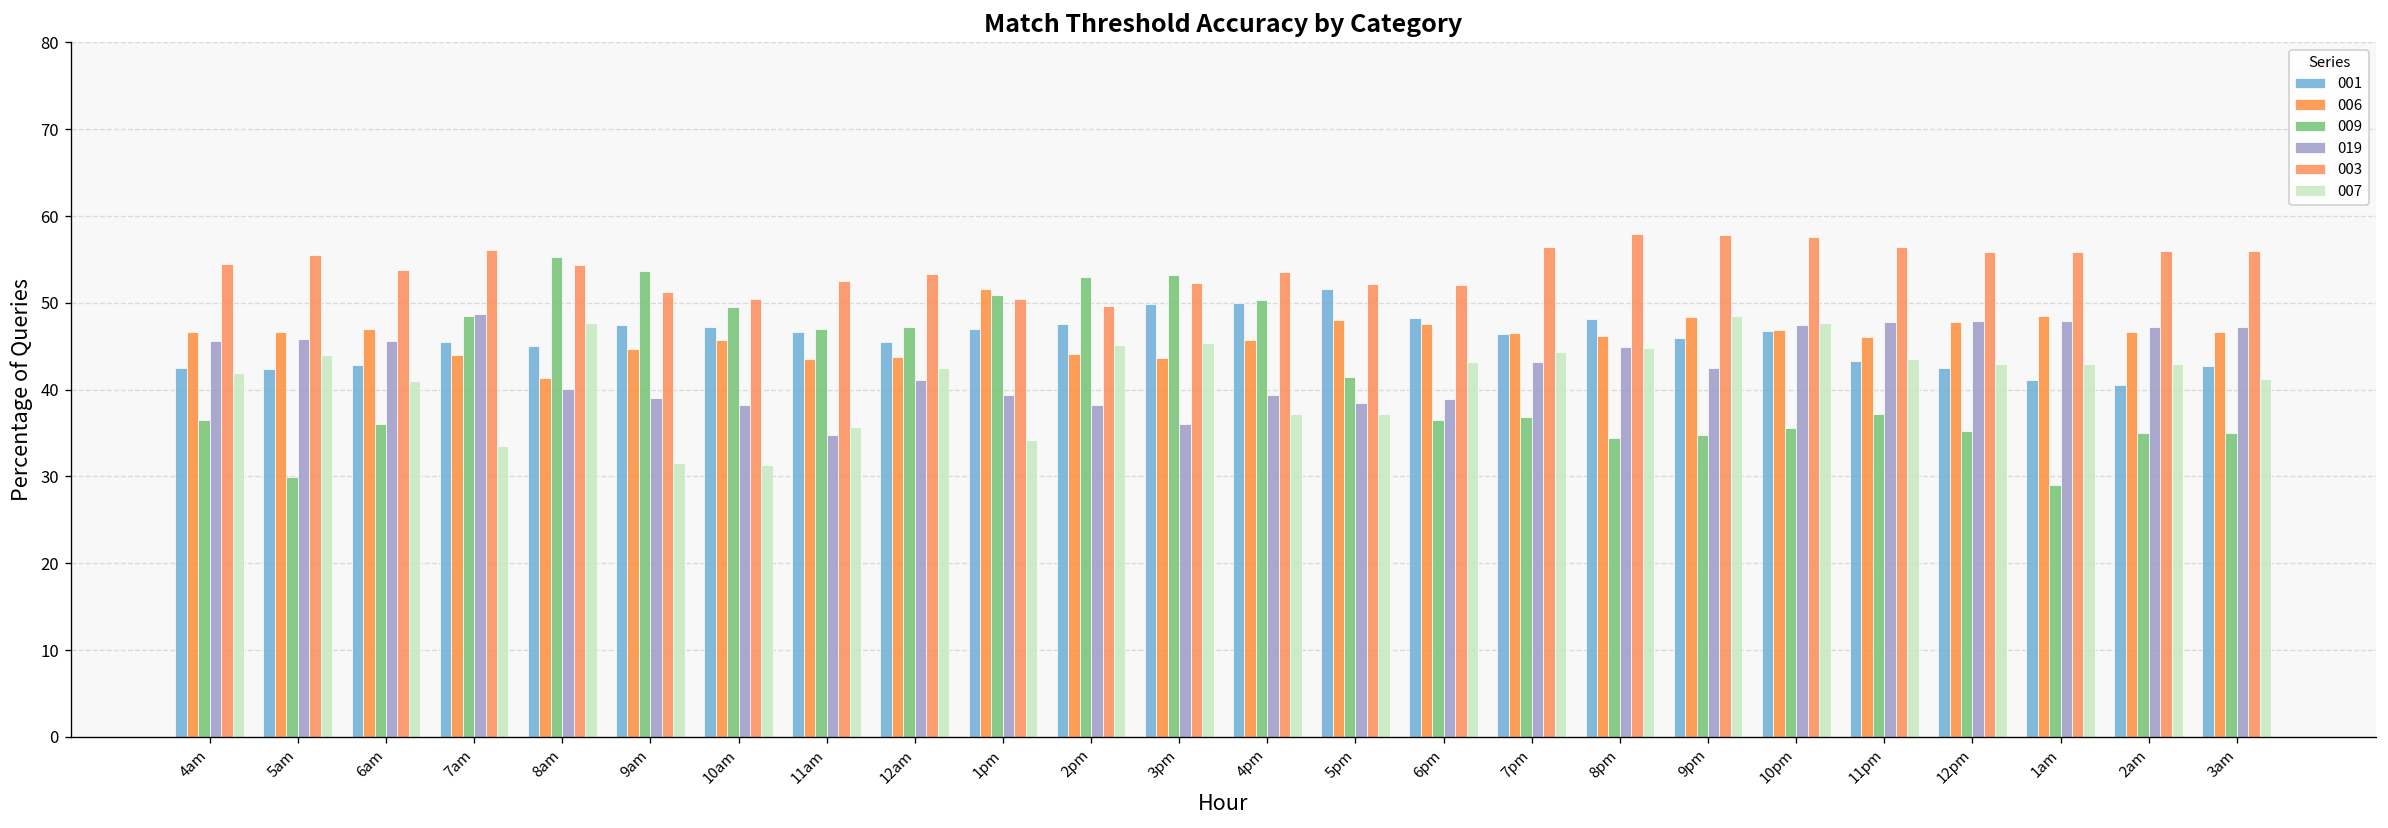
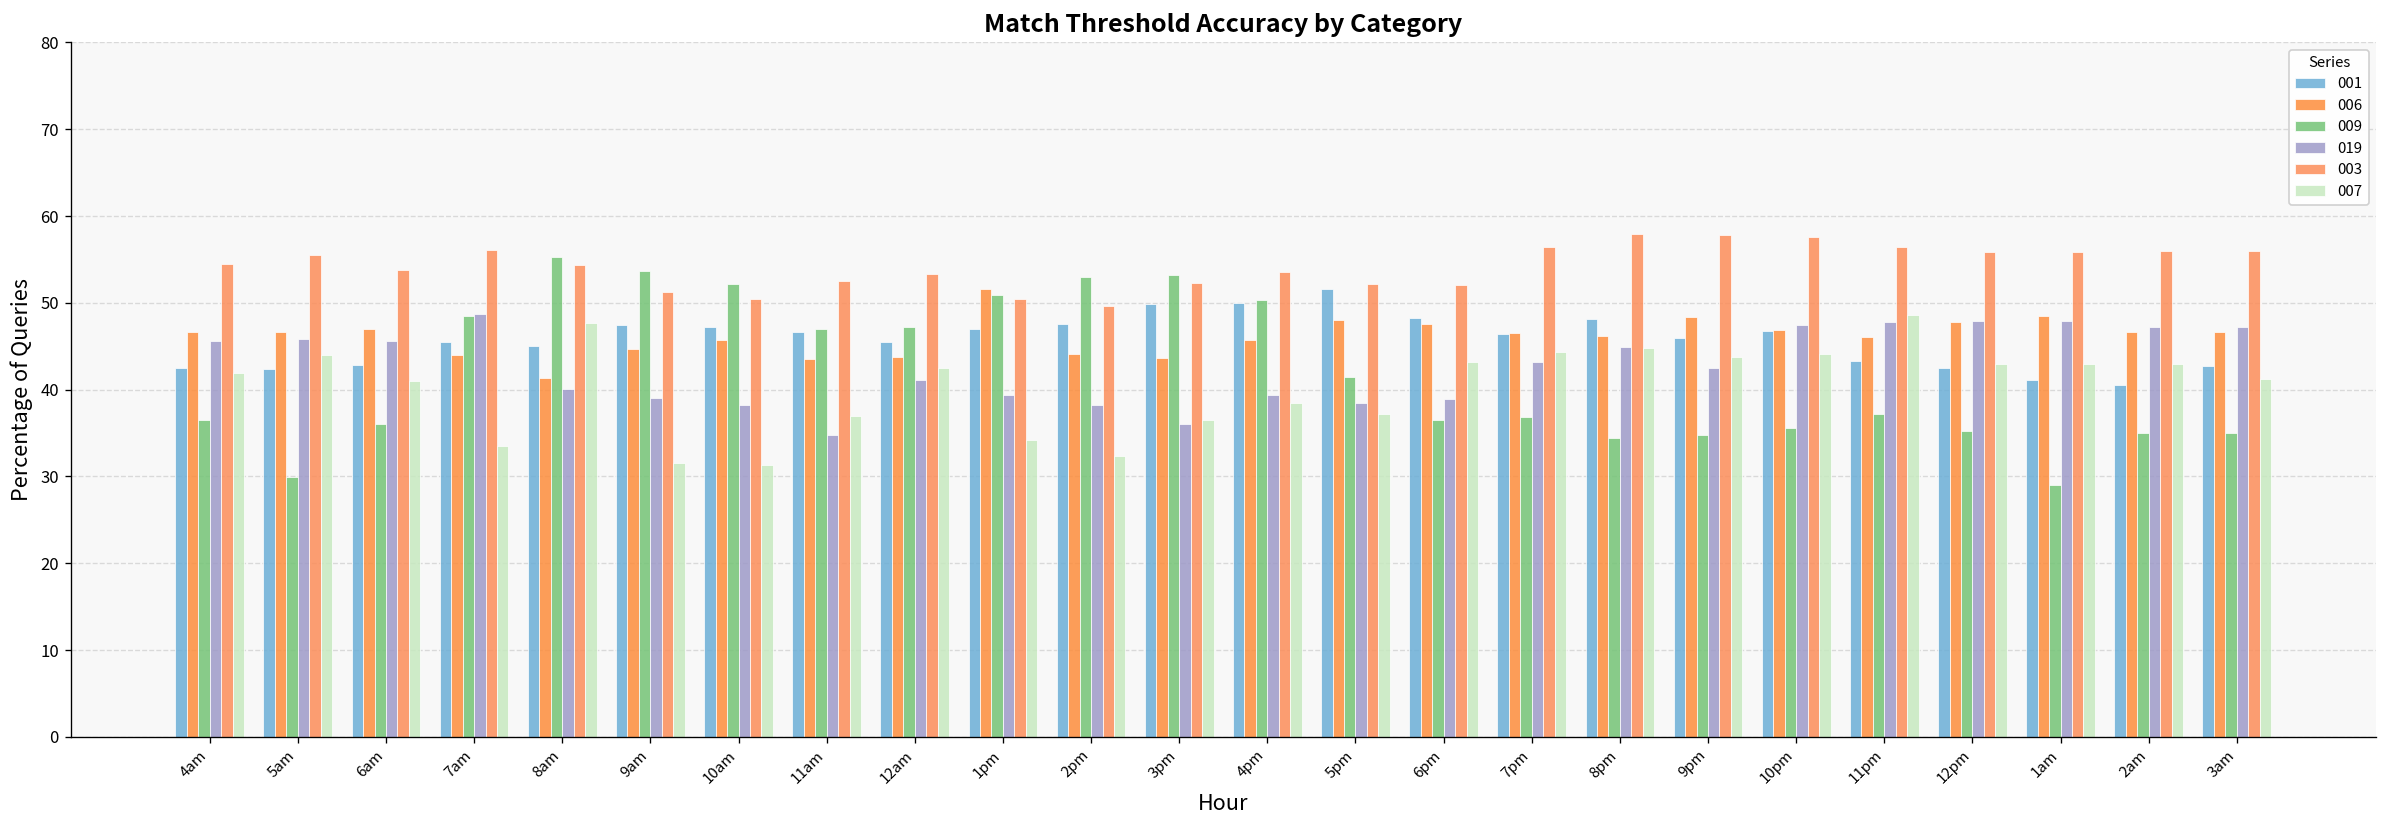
  {
    "009": {
      "4am": 37,
      "5am": 30,
      "6am": 36,
      "7am": 49,
      "8am": 55,
      "9am": 54,
-     "10am": 50,
+     "10am": 52,
      "11am": 47,
      "12am": 47,
      "1pm": 51,
      "2pm": 53,
      "3pm": 53,
      "4pm": 50,
      "5pm": 41,
      "6pm": 37,
      "7pm": 37,
      "8pm": 34,
      "9pm": 35,
      "10pm": 36,
      "11pm": 37,
      "12pm": 35,
      "1am": 29,
      "2am": 35,
      "3am": 35
    },
    "007": {
      "4am": 42,
      "5am": 44,
      "6am": 41,
      "7am": 34,
      "8am": 48,
      "9am": 32,
      "10am": 31,
-     "11am": 36,
+     "11am": 37,
      "12am": 43,
      "1pm": 34,
-     "2pm": 45,
-     "3pm": 45,
-     "4pm": 37,
+     "2pm": 32,
+     "3pm": 37,
+     "4pm": 38,
      "5pm": 37,
      "6pm": 43,
      "7pm": 44,
      "8pm": 45,
-     "9pm": 48,
-     "10pm": 48,
-     "11pm": 44,
+     "9pm": 44,
+     "10pm": 44,
+     "11pm": 49,
      "12pm": 43,
      "1am": 43,
      "2am": 43,
      "3am": 41
    }
  }
